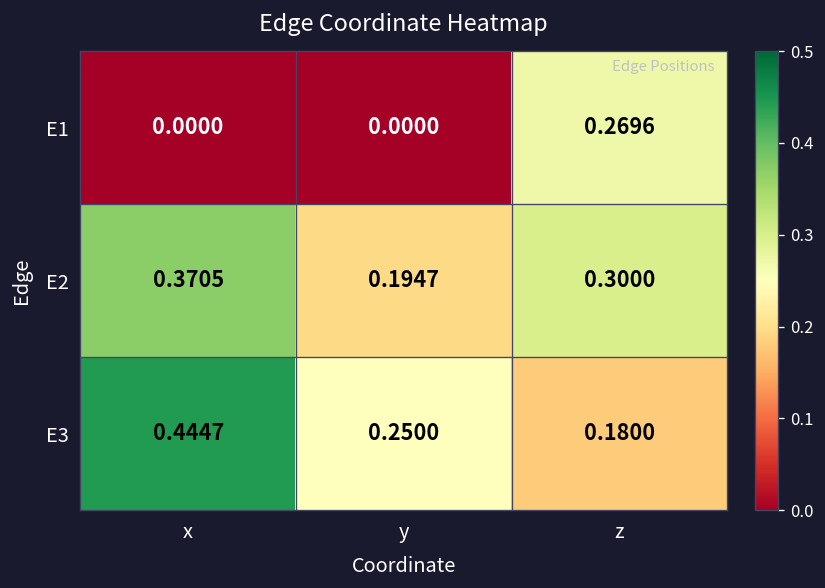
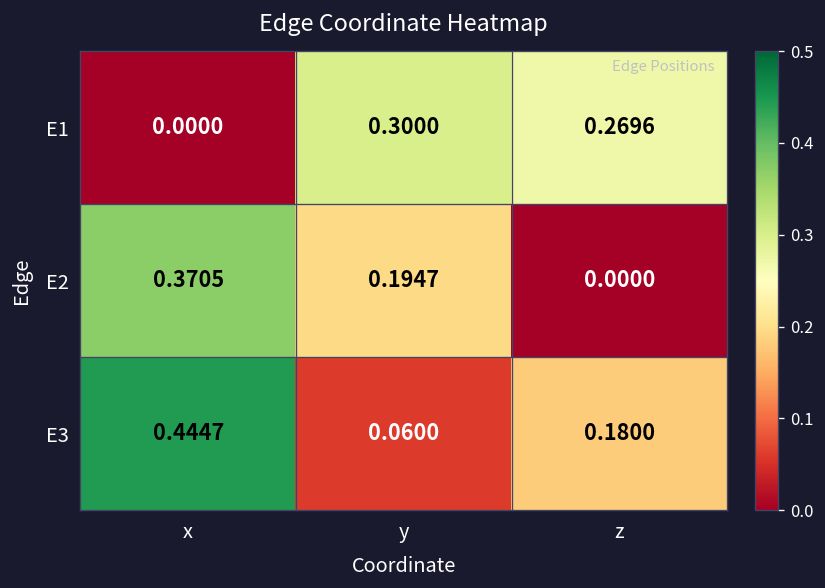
  {
    "E1": {
      "x": 0.0000,
-     "y": 0.0000
+     "y": 0.3000
    },
    "E2": {
      "x": 0.3705,
      "y": 0.1947,
-     "z": 0.3000
+     "z": 0.0000
    },
    "E3": {
      "x": 0.4447,
-     "y": 0.2500,
+     "y": 0.0600,
      "z": 0.1800
    }
  }
